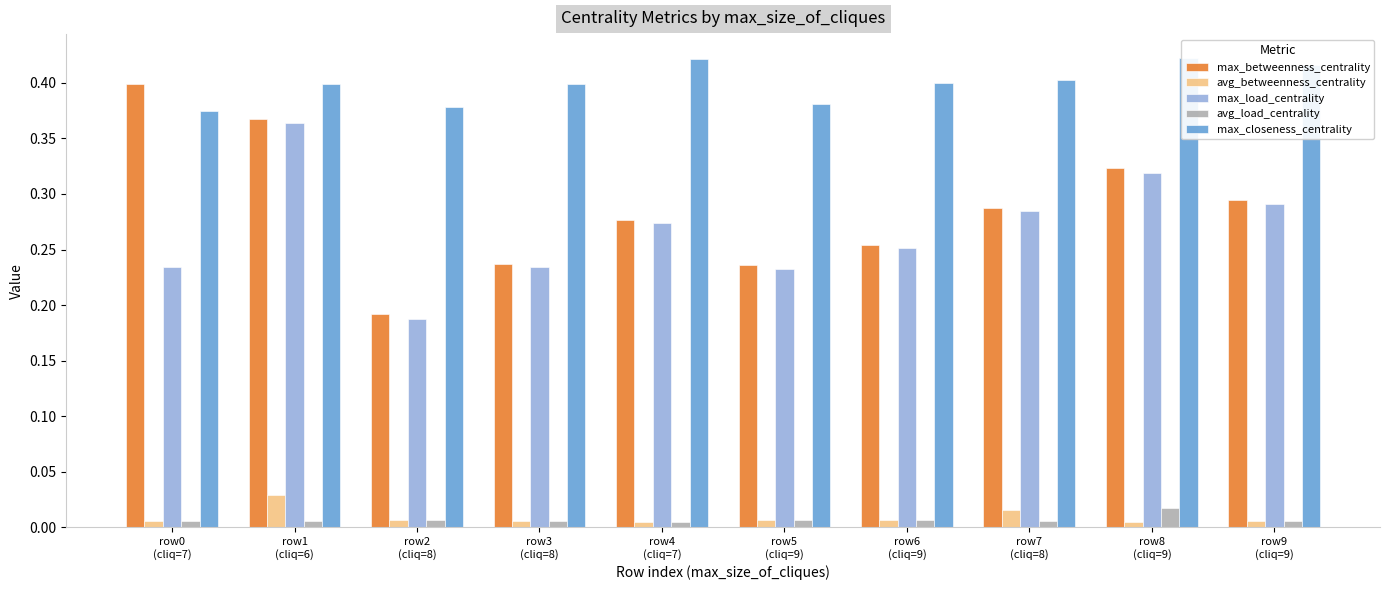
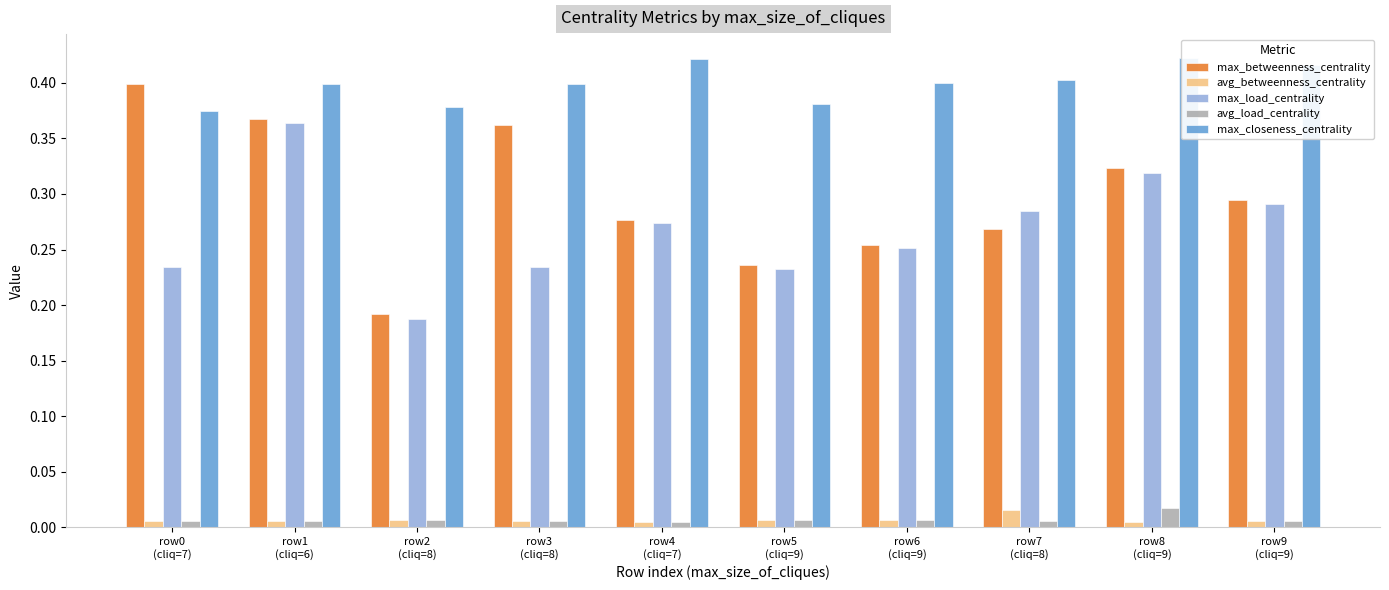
  {
    "max_betweenness_centrality": {
      "row0 (cliq=7)": 0.399,
      "row1 (cliq=6)": 0.367,
      "row2 (cliq=8)": 0.192,
-     "row3 (cliq=8)": 0.237,
+     "row3 (cliq=8)": 0.362,
      "row4 (cliq=7)": 0.276,
      "row5 (cliq=9)": 0.236,
      "row6 (cliq=9)": 0.254,
-     "row7 (cliq=8)": 0.287,
+     "row7 (cliq=8)": 0.268,
      "row8 (cliq=9)": 0.323,
      "row9 (cliq=9)": 0.295
    },
    "avg_betweenness_centrality": {
      "row0 (cliq=7)": 0.006,
-     "row1 (cliq=6)": 0.029,
+     "row1 (cliq=6)": 0.006,
      "row2 (cliq=8)": 0.006,
      "row3 (cliq=8)": 0.006,
      "row4 (cliq=7)": 0.005,
      "row5 (cliq=9)": 0.006,
      "row6 (cliq=9)": 0.006,
      "row7 (cliq=8)": 0.016,
      "row8 (cliq=9)": 0.005,
      "row9 (cliq=9)": 0.006
    }
  }
